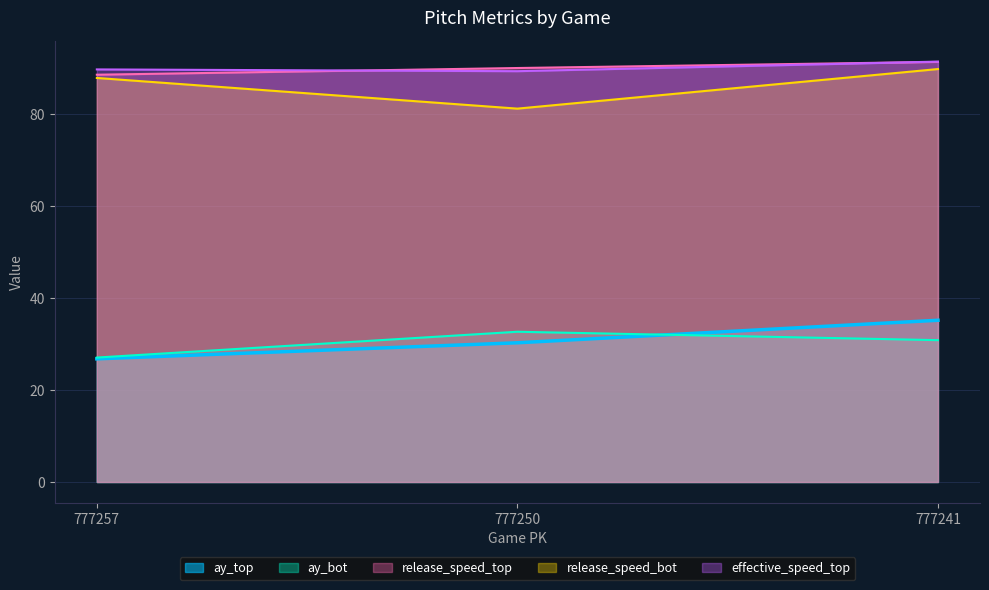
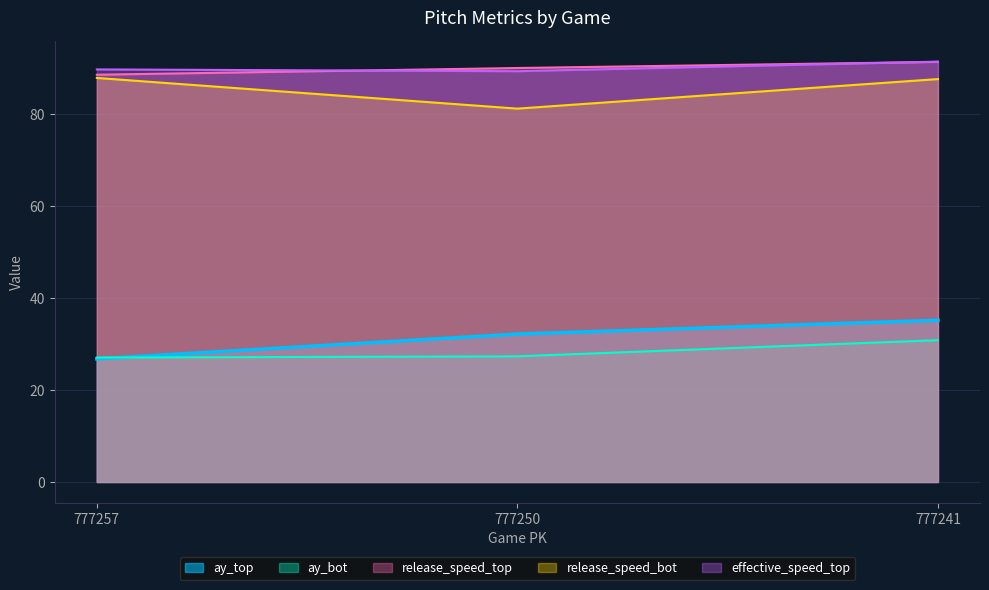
  {
    "ay_top": {
-     "777250": 30,
+     "777250": 32,
      "777241": 35
    },
    "ay_bot": {
-     "777250": 33,
+     "777250": 27,
      "777241": 31
    },
    "release_speed_bot": {
      "777257": 88,
      "777250": 81,
-     "777241": 90
+     "777241": 88
    }
  }
